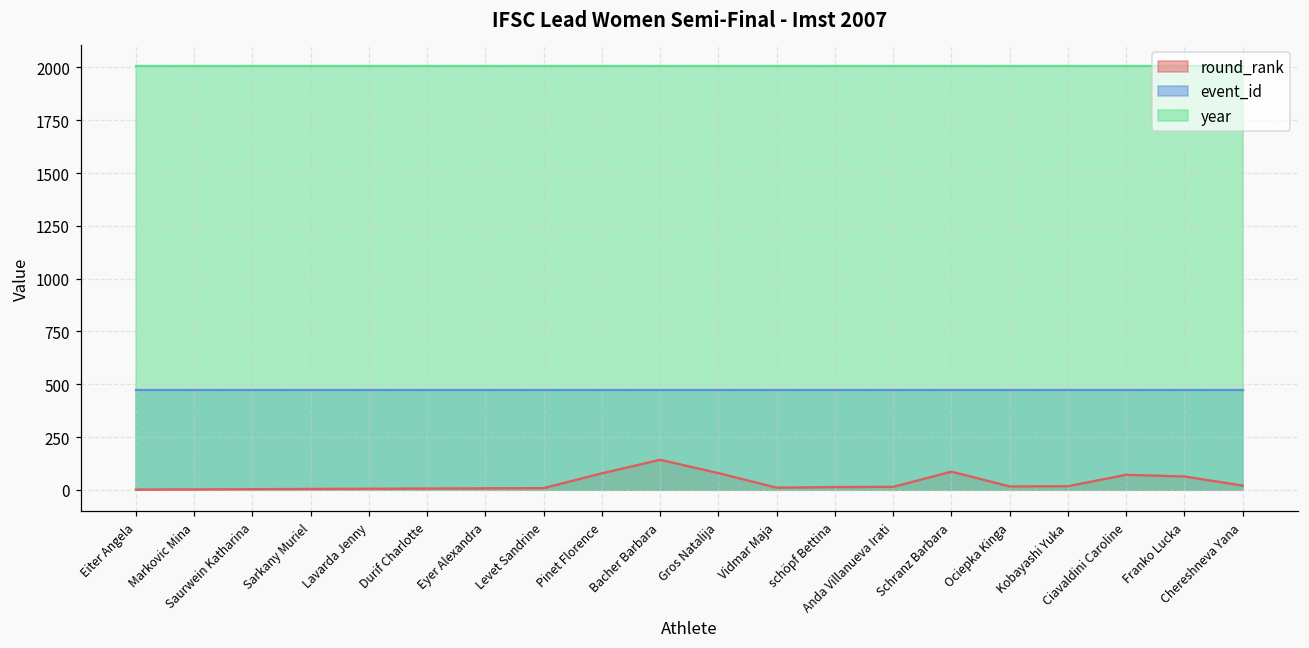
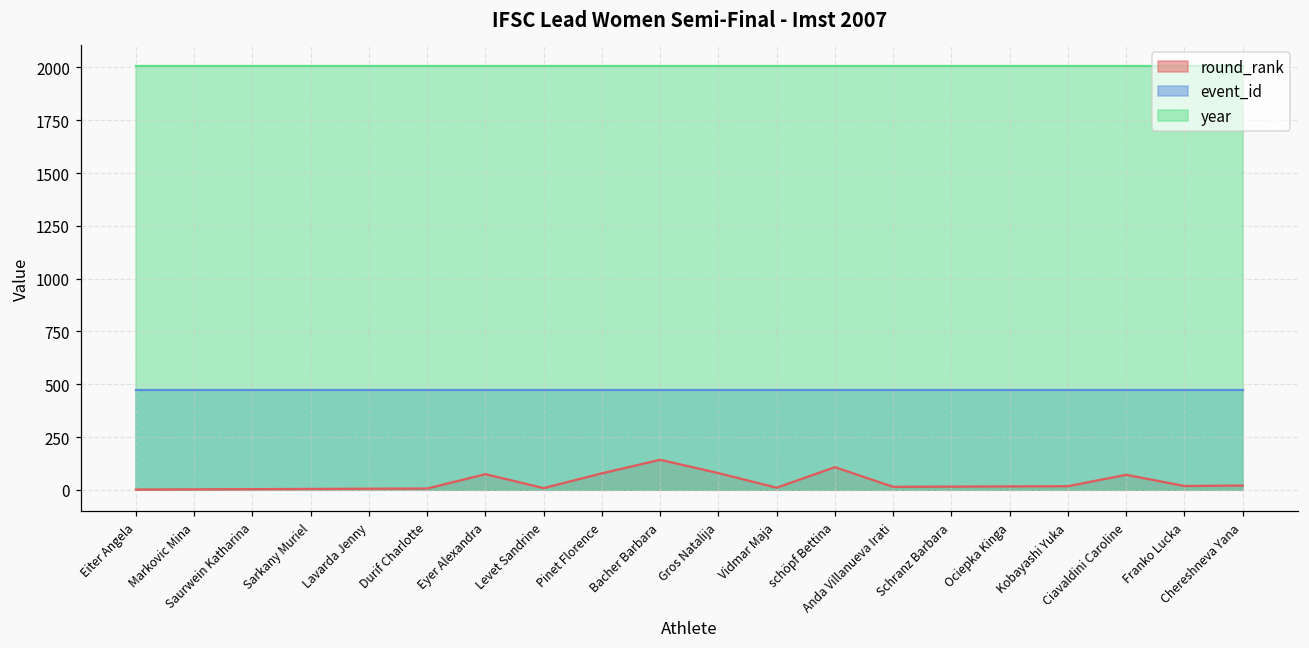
  {
    "round_rank": {
      "Eiter Angela": 0,
      "Markovic Mina": 0,
      "Saurwein Katharina": 0,
      "Sarkany Muriel": 0,
      "Lavarda Jenny": 10,
      "Durif Charlotte": 10,
-     "Eyer Alexandra": 10,
+     "Eyer Alexandra": 70,
      "Levet Sandrine": 10,
      "Pinet Florence": 80,
      "Bacher Barbara": 140,
      "Gros Natalija": 80,
      "Vidmar Maja": 10,
-     "schöpf Bettina": 10,
+     "schöpf Bettina": 110,
      "Anda Villanueva Irati": 10,
-     "Schranz Barbara": 90,
+     "Schranz Barbara": 20,
      "Ociepka Kinga": 20,
      "Kobayashi Yuka": 20,
      "Ciavaldini Caroline": 70,
-     "Franko Lucka": 60,
+     "Franko Lucka": 20,
      "Chereshneva Yana": 20
    },
    "event_id": {
      "Eiter Angela": 470,
      "Markovic Mina": 470,
      "Saurwein Katharina": 470,
      "Sarkany Muriel": 470,
      "Lavarda Jenny": 470,
      "Durif Charlotte": 470,
      "Eyer Alexandra": 470,
      "Levet Sandrine": 470,
      "Pinet Florence": 470,
      "Bacher Barbara": 470,
      "Gros Natalija": 470,
      "Vidmar Maja": 470,
      "schöpf Bettina": 470,
      "Anda Villanueva Irati": 470,
      "Schranz Barbara": 470,
      "Ociepka Kinga": 470,
      "Kobayashi Yuka": 470,
      "Ciavaldini Caroline": 470,
      "Franko Lucka": 470,
      "Chereshneva Yana": 470
    },
    "year": {
      "Eiter Angela": 2010,
      "Markovic Mina": 2010,
      "Saurwein Katharina": 2010,
      "Sarkany Muriel": 2010,
      "Lavarda Jenny": 2010,
      "Durif Charlotte": 2010,
      "Eyer Alexandra": 2010,
      "Levet Sandrine": 2010,
      "Pinet Florence": 2010,
      "Bacher Barbara": 2010,
      "Gros Natalija": 2010,
      "Vidmar Maja": 2010,
      "schöpf Bettina": 2010,
      "Anda Villanueva Irati": 2010,
      "Schranz Barbara": 2010,
      "Ociepka Kinga": 2010,
      "Kobayashi Yuka": 2010,
      "Ciavaldini Caroline": 2010
    }
  }
